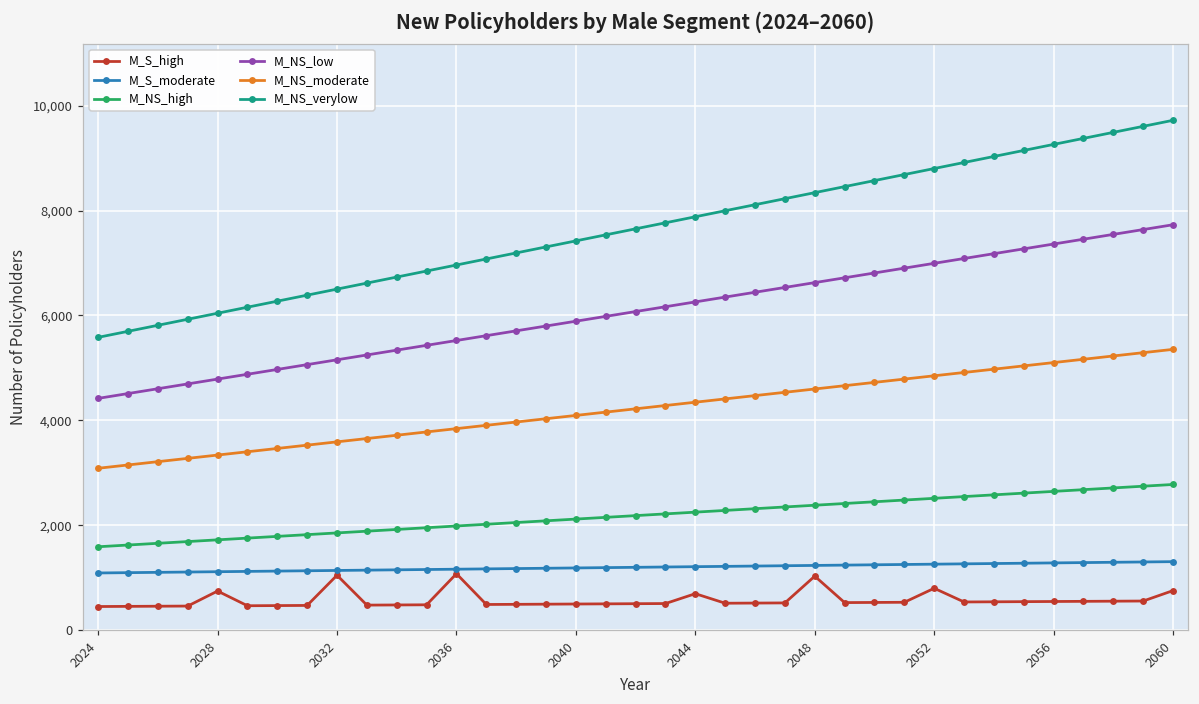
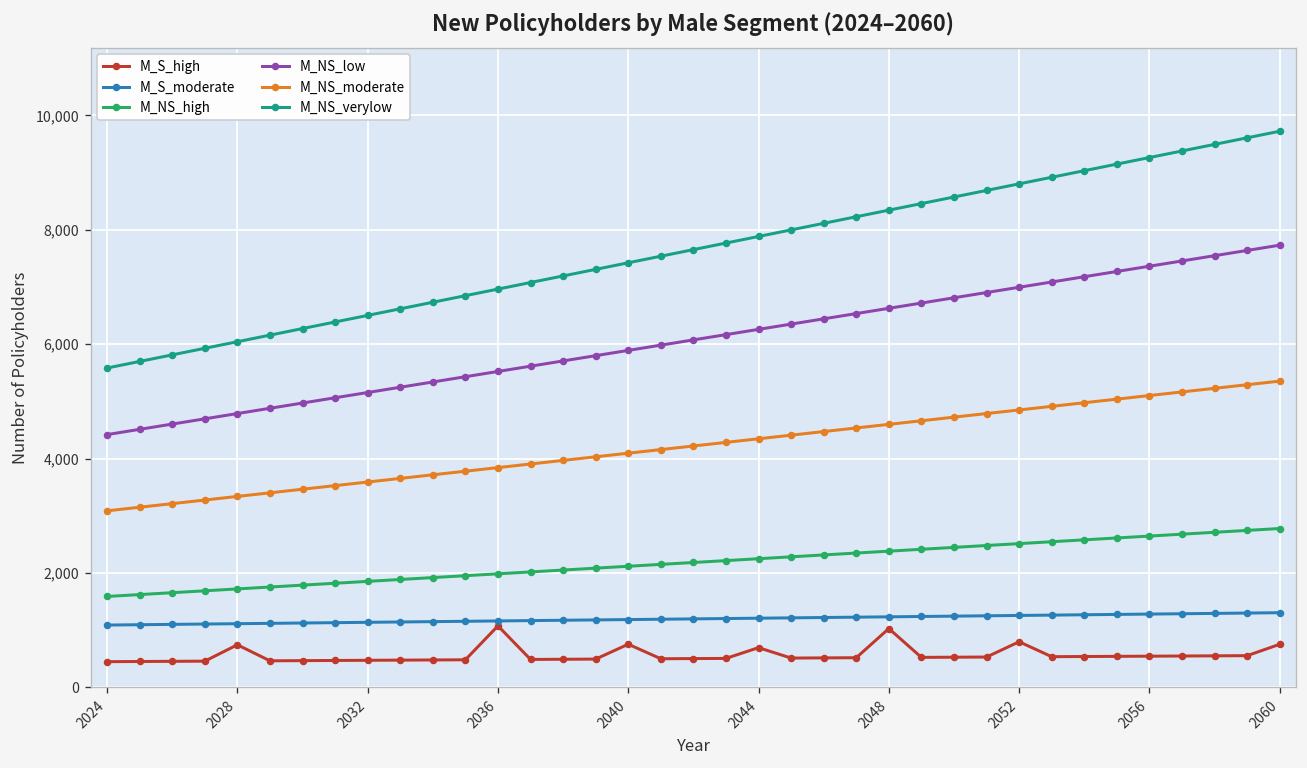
  {
    "M_S_high": {
      "2024": "400",
      "2028": "700",
-     "2032": "1,000",
+     "2032": "500",
      "2036": "1,100",
-     "2040": "500",
+     "2040": "800",
      "2044": "700",
      "2048": "1,000",
      "2052": "800",
      "2056": "500",
      "2060": "800"
    },
    "M_S_moderate": {
      "2024": "1,100",
      "2028": "1,100",
      "2032": "1,100",
      "2036": "1,200",
      "2040": "1,200",
      "2044": "1,200",
      "2048": "1,200",
      "2052": "1,300",
      "2056": "1,300",
      "2060": "1,300"
    },
    "M_NS_low": {
      "2024": "4,400",
      "2028": "4,800",
      "2032": "5,200",
      "2036": "5,500",
      "2040": "5,900",
      "2044": "6,300",
      "2048": "6,600",
      "2052": "7,000",
      "2056": "7,400",
      "2060": "7,700"
    },
    "M_NS_moderate": {
      "2024": "3,100",
      "2028": "3,300",
      "2032": "3,600",
      "2036": "3,800",
      "2040": "4,100",
      "2044": "4,300",
      "2048": "4,600",
      "2052": "4,900",
      "2056": "5,100",
      "2060": "5,400"
    }
  }
